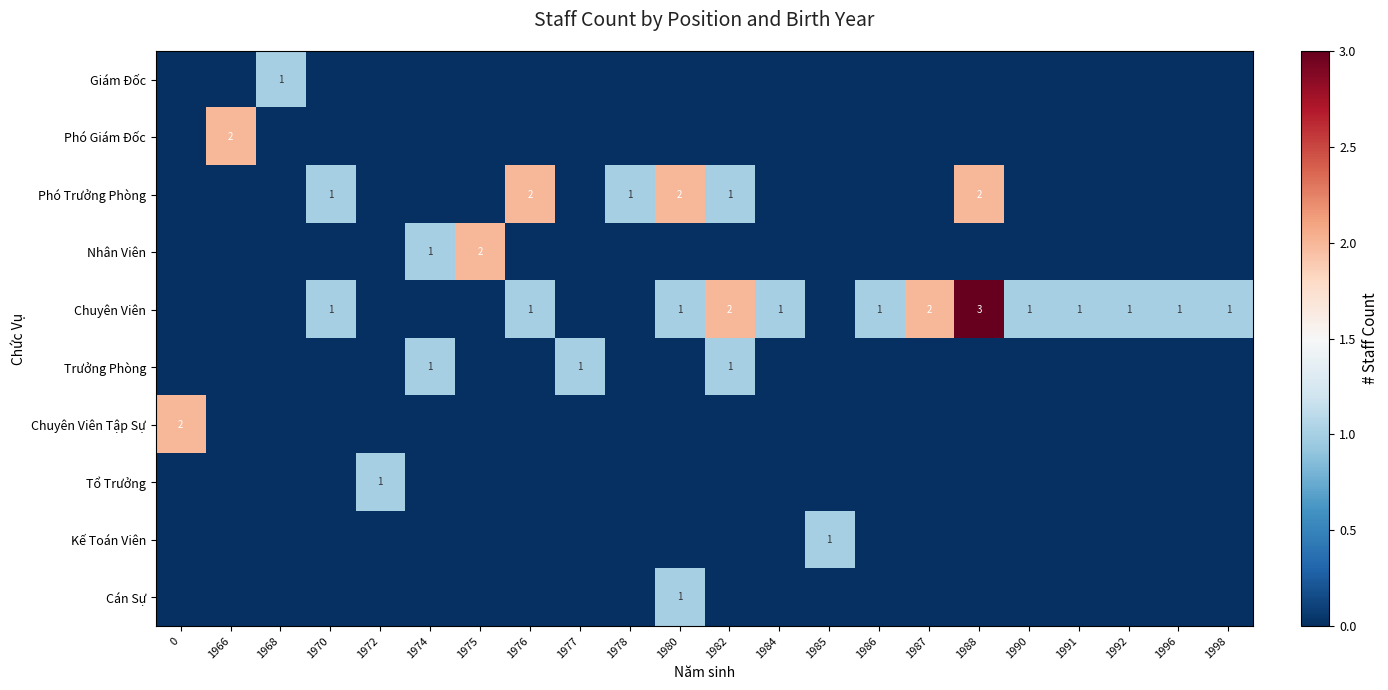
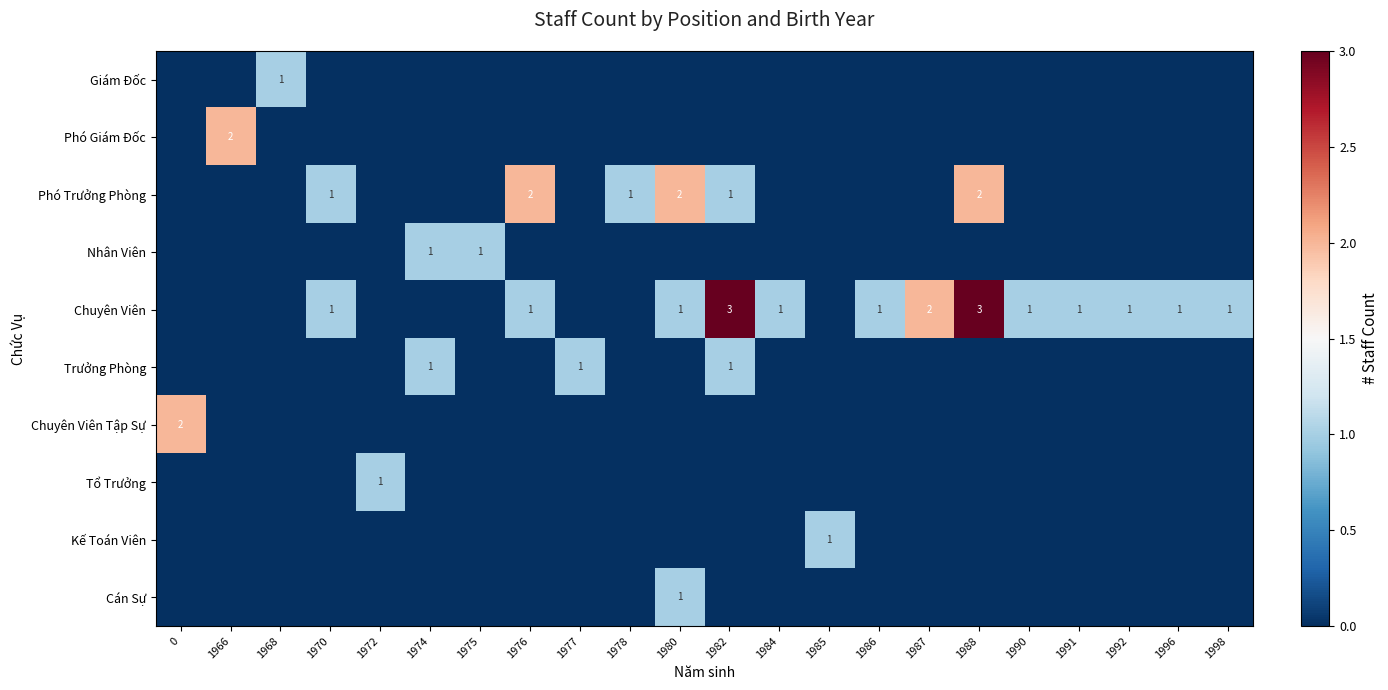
  {
    "Giám Đốc": {
      "1968": 1
    },
    "Phó Giám Đốc": {
      "1966": 2
    },
    "Phó Trưởng Phòng": {
      "1970": 1,
      "1976": 2,
      "1978": 1,
      "1980": 2,
      "1982": 1,
      "1988": 2
    },
    "Nhân Viên": {
      "1974": 1,
-     "1975": 2
+     "1975": 1
    },
    "Chuyên Viên": {
      "1970": 1,
      "1976": 1,
      "1980": 1,
-     "1982": 2,
+     "1982": 3,
      "1984": 1,
      "1986": 1,
      "1987": 2,
      "1988": 3,
      "1990": 1,
      "1991": 1,
      "1992": 1,
      "1996": 1,
      "1998": 1
    },
    "Trưởng Phòng": {
      "1974": 1,
      "1977": 1,
      "1982": 1
    },
    "Chuyên Viên Tập Sự": {
      "0": 2
    },
    "Tổ Trưởng": {
      "1972": 1
    },
    "Kế Toán Viên": {
      "1985": 1
    },
    "Cán Sự": {
      "1980": 1
    }
  }
